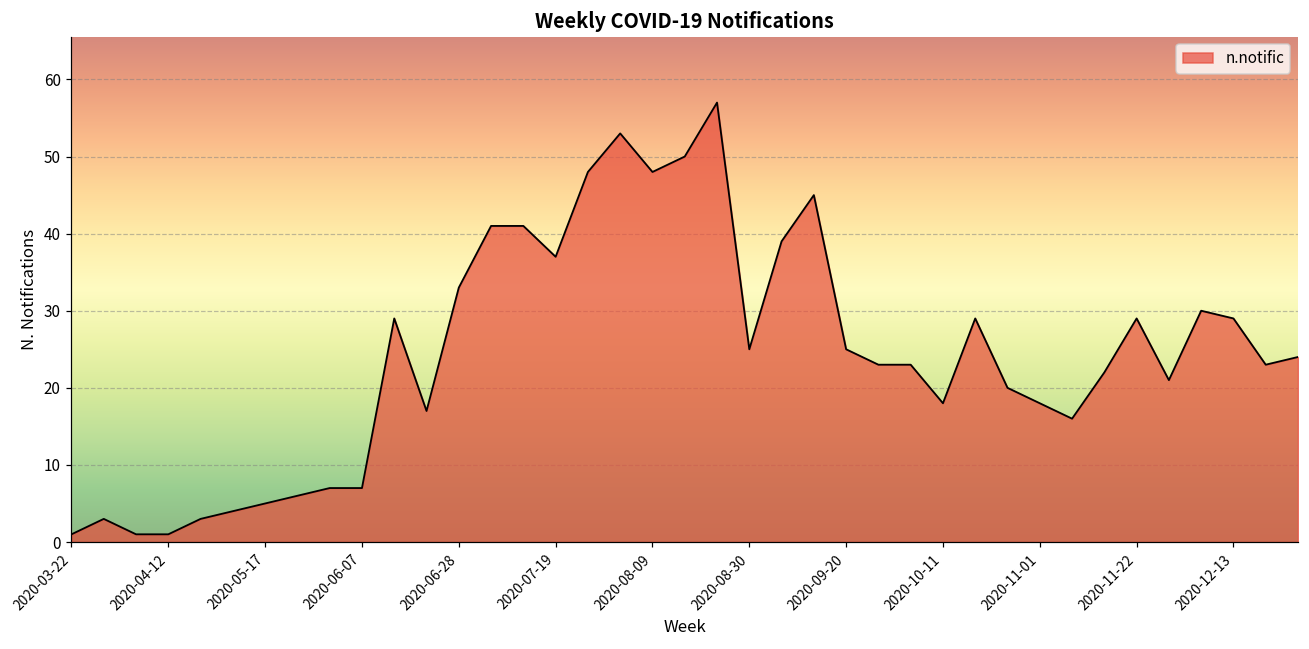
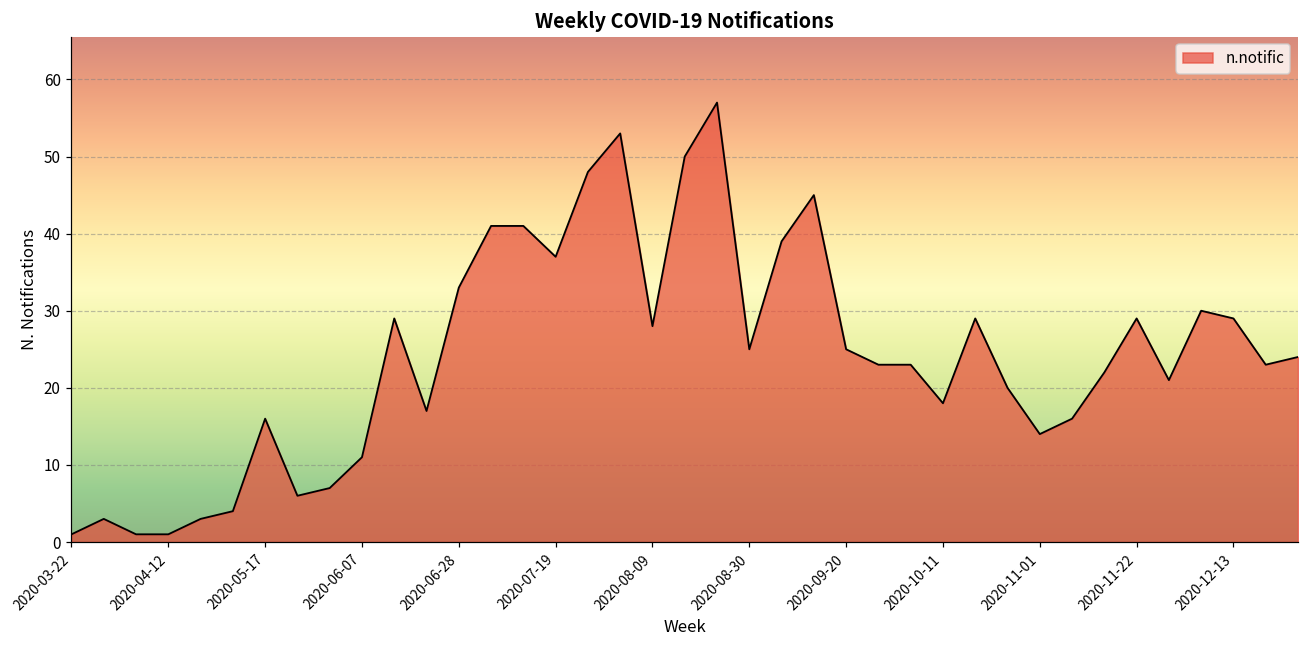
  {
    "2020-03-22": 1,
    "2020-04-12": 1,
-   "2020-05-17": 5,
-   "2020-06-07": 7,
+   "2020-05-17": 16,
+   "2020-06-07": 11,
    "2020-06-28": 33,
    "2020-07-19": 37,
-   "2020-08-09": 48,
+   "2020-08-09": 28,
    "2020-08-30": 25,
    "2020-09-20": 25,
    "2020-10-11": 18,
-   "2020-11-01": 18,
+   "2020-11-01": 14,
    "2020-11-22": 29,
    "2020-12-13": 29
  }
